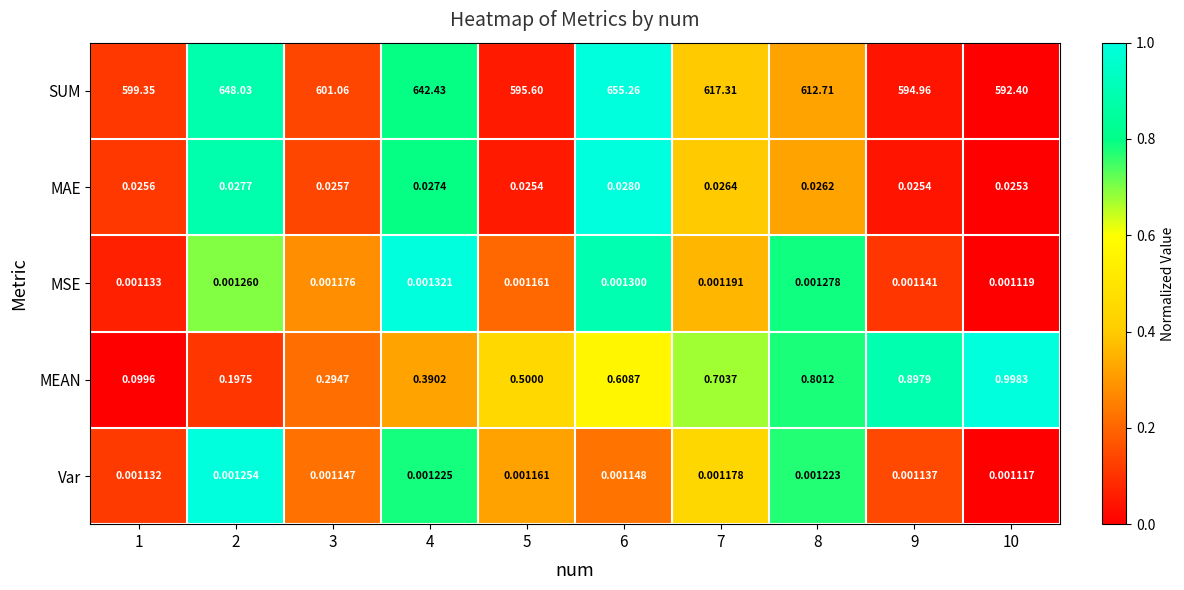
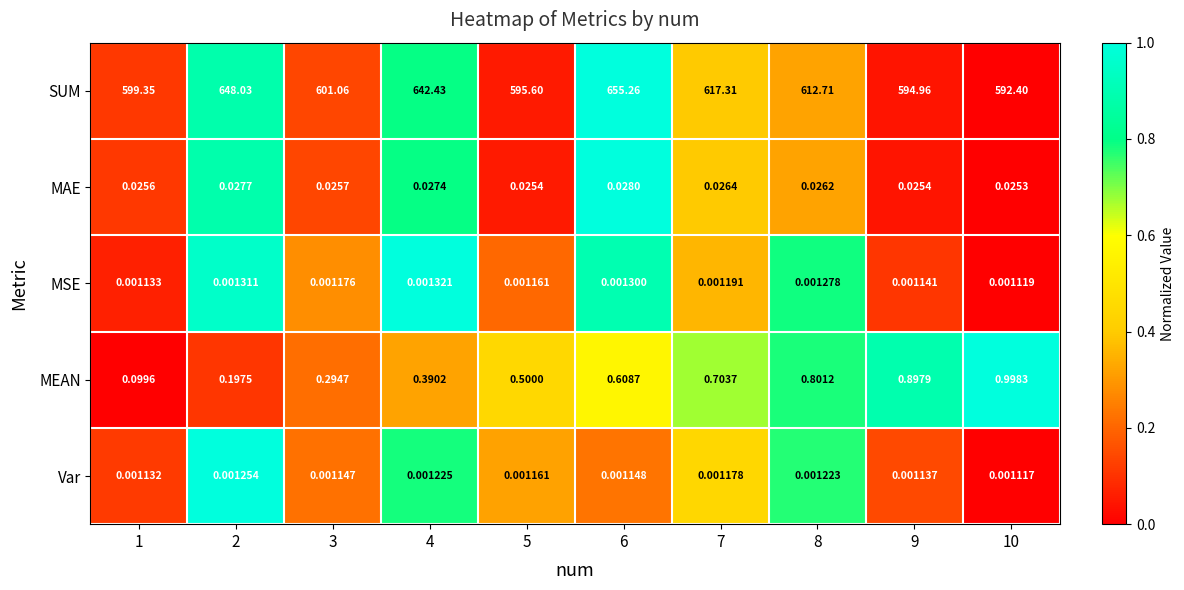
  {
    "SUM": {
      "1": 599.35,
      "2": 648.03,
      "3": 601.06,
      "4": 642.43,
      "5": 595.60,
      "6": 655.26,
      "7": 617.31,
      "8": 612.71,
      "9": 594.96,
      "10": 592.40
    },
    "MAE": {
      "1": 0.0256,
      "2": 0.0277,
      "3": 0.0257,
      "4": 0.0274,
      "5": 0.0254,
      "6": 0.0280,
      "7": 0.0264,
      "8": 0.0262,
      "9": 0.0254,
      "10": 0.0253
    },
    "MSE": {
      "1": 0.001133,
-     "2": 0.001260,
+     "2": 0.001311,
      "3": 0.001176,
      "4": 0.001321,
      "5": 0.001161,
      "6": 0.001300,
      "7": 0.001191,
      "8": 0.001278,
      "9": 0.001141,
      "10": 0.001119
    },
    "MEAN": {
      "1": 0.0996,
      "2": 0.1975,
      "3": 0.2947,
      "4": 0.3902,
      "5": 0.5000,
      "6": 0.6087,
      "7": 0.7037,
      "8": 0.8012,
      "9": 0.8979,
      "10": 0.9983
    },
    "Var": {
      "1": 0.001132,
      "2": 0.001254,
      "3": 0.001147,
      "4": 0.001225,
      "5": 0.001161,
      "6": 0.001148,
      "7": 0.001178,
      "8": 0.001223,
      "9": 0.001137,
      "10": 0.001117
    }
  }
